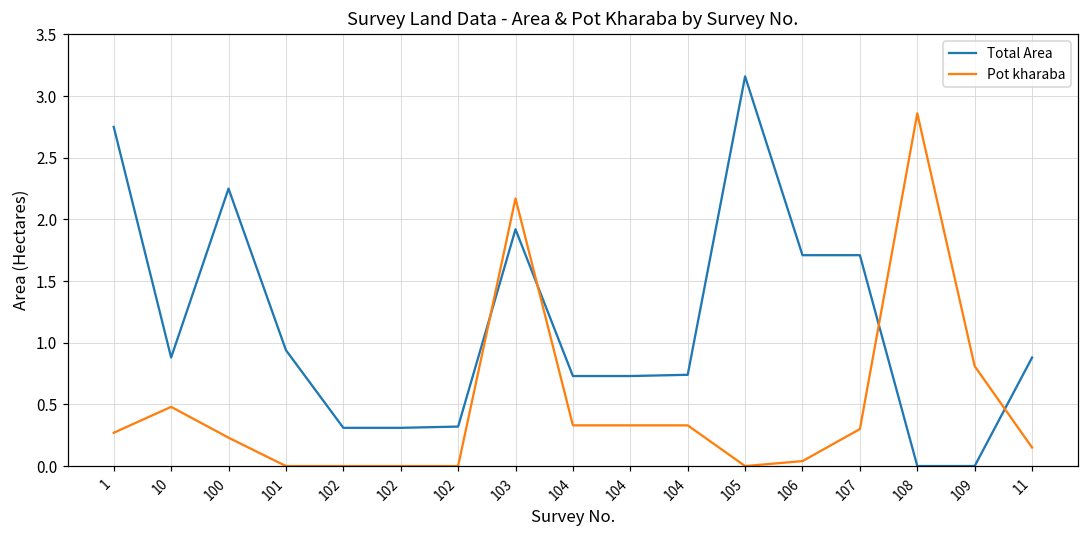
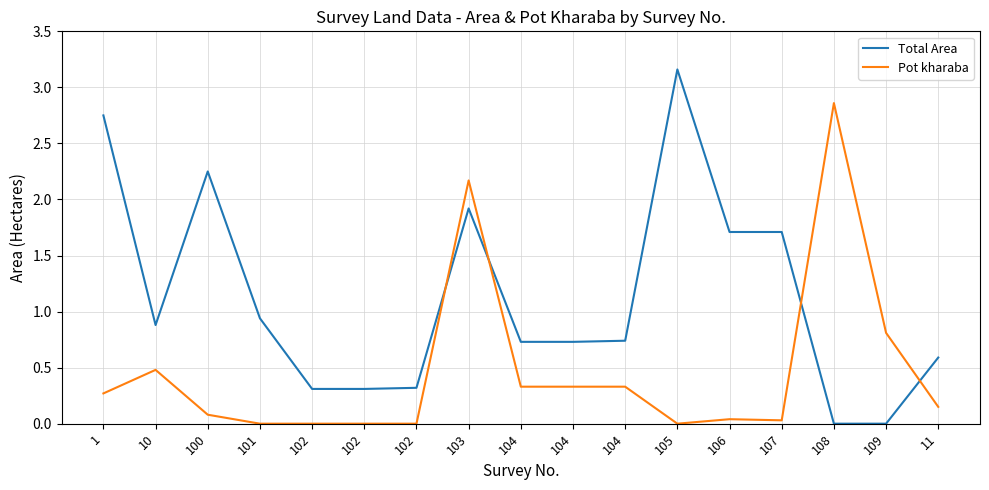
  {
    "Total Area": {
      "1": 2.75,
      "10": 0.88,
      "100": 2.25,
      "101": 0.94,
      "103": 1.92,
      "105": 3.16,
      "106": 1.71,
      "107": 1.71,
      "108": 0.00,
      "109": 0.00,
-     "11": 0.88
+     "11": 0.59
    },
    "Pot kharaba": {
      "1": 0.27,
      "10": 0.48,
-     "100": 0.23,
+     "100": 0.08,
      "101": 0.00,
      "103": 2.17,
      "105": 0.00,
      "106": 0.04,
-     "107": 0.30,
+     "107": 0.03,
      "108": 2.86,
      "109": 0.81,
      "11": 0.15
    }
  }
